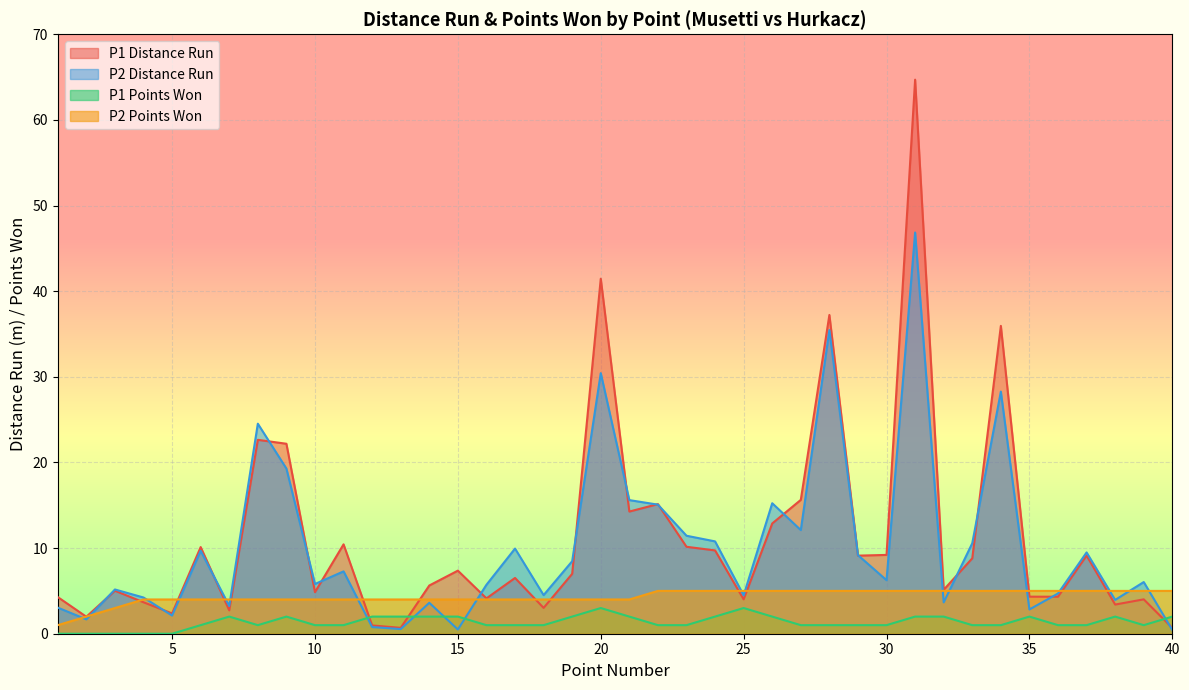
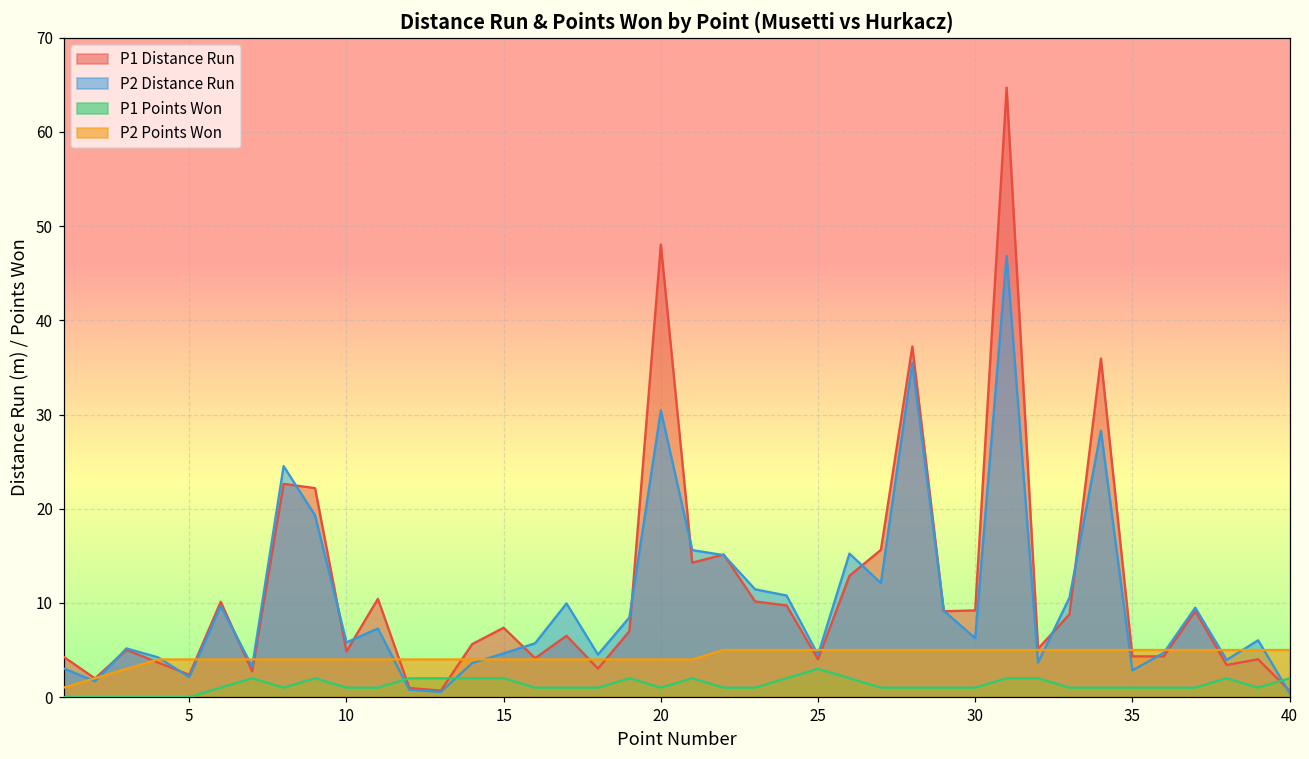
  {
    "P1 Distance Run": {
      "10": 5,
      "15": 7,
-     "20": 41,
+     "20": 48,
      "25": 4,
      "30": 9,
      "35": 4
    },
    "P2 Distance Run": {
      "10": 6,
-     "15": 0,
+     "15": 5,
      "20": 30,
      "25": 4,
      "30": 6,
      "35": 3
    },
    "P1 Points Won": {
      "5": 0,
      "10": 1,
      "15": 2,
-     "20": 3,
+     "20": 1,
      "25": 3,
      "30": 1,
-     "35": 2,
+     "35": 1,
      "40": 2
    },
    "P2 Points Won": {
      "5": 4,
      "10": 4,
      "15": 4,
      "20": 4,
      "25": 5,
      "30": 5,
      "35": 5,
      "40": 5
    }
  }
